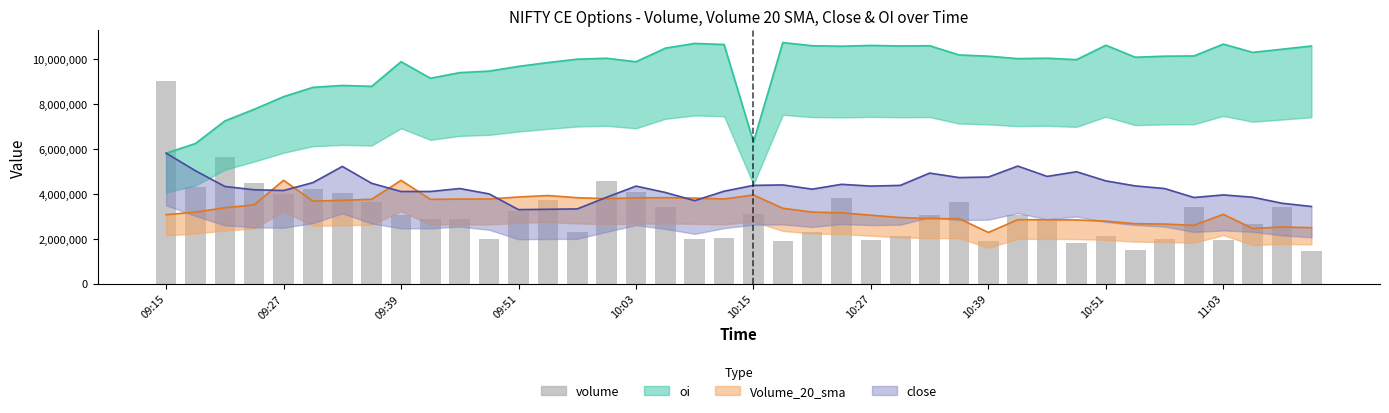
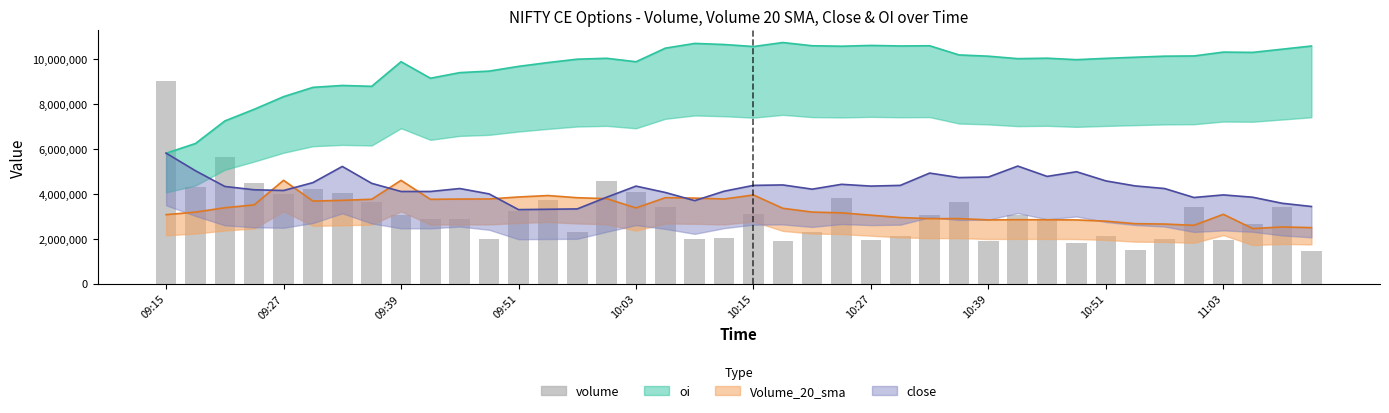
  {
    "oi": {
      "09:27": "8,300,000",
      "09:39": "9,900,000",
      "09:51": "9,700,000",
      "10:03": "9,900,000",
-     "10:15": "6,300,000",
+     "10:15": "10,600,000",
      "10:27": "10,600,000",
      "10:39": "10,100,000",
-     "10:51": "10,600,000",
-     "11:03": "10,700,000"
+     "10:51": "10,000,000",
+     "11:03": "10,300,000"
    },
    "Volume_20_sma": {
      "09:15": "3,100,000",
      "09:27": "4,600,000",
      "09:39": "4,600,000",
      "09:51": "3,900,000",
-     "10:03": "3,800,000",
+     "10:03": "3,400,000",
      "10:15": "3,900,000",
      "10:27": "3,000,000",
-     "10:39": "2,300,000",
+     "10:39": "2,800,000",
      "10:51": "2,800,000",
      "11:03": "3,100,000"
    }
  }
